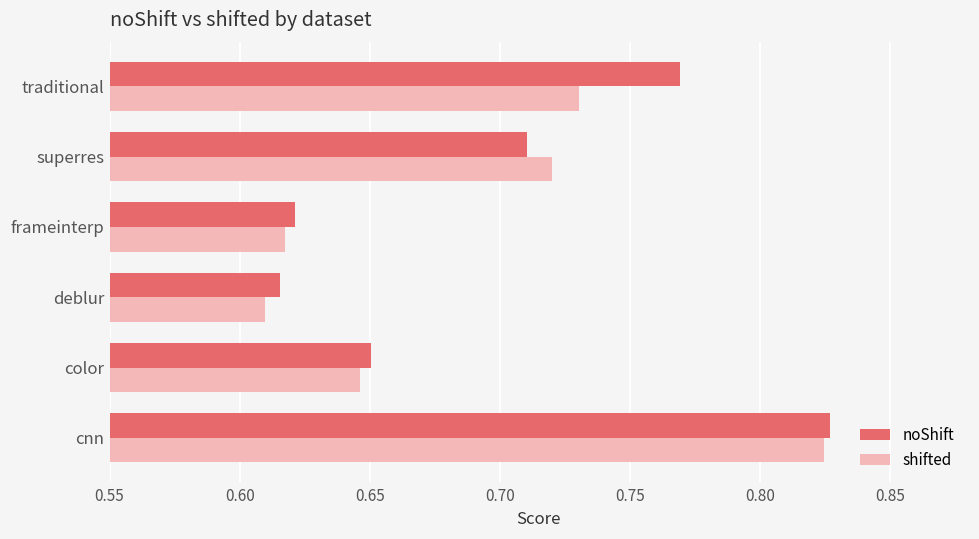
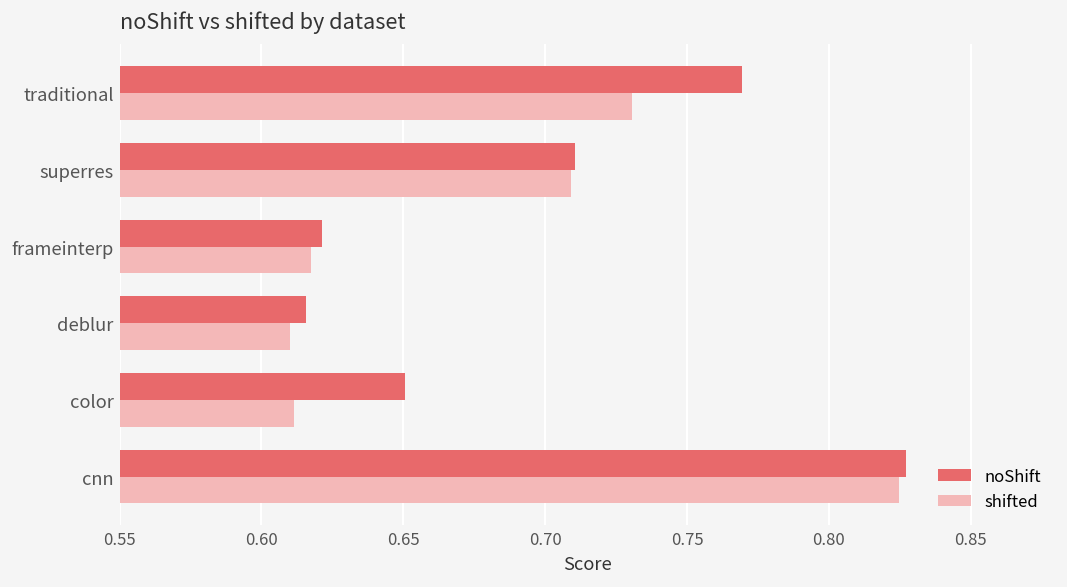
  {
    "noShift": {
      "traditional": 0.769,
      "superres": 0.711,
      "frameinterp": 0.621,
      "deblur": 0.616,
      "color": 0.651,
      "cnn": 0.827
    },
    "shifted": {
      "traditional": 0.731,
-     "superres": 0.720,
+     "superres": 0.709,
      "frameinterp": 0.617,
      "deblur": 0.610,
-     "color": 0.646,
+     "color": 0.612,
      "cnn": 0.825
    }
  }
